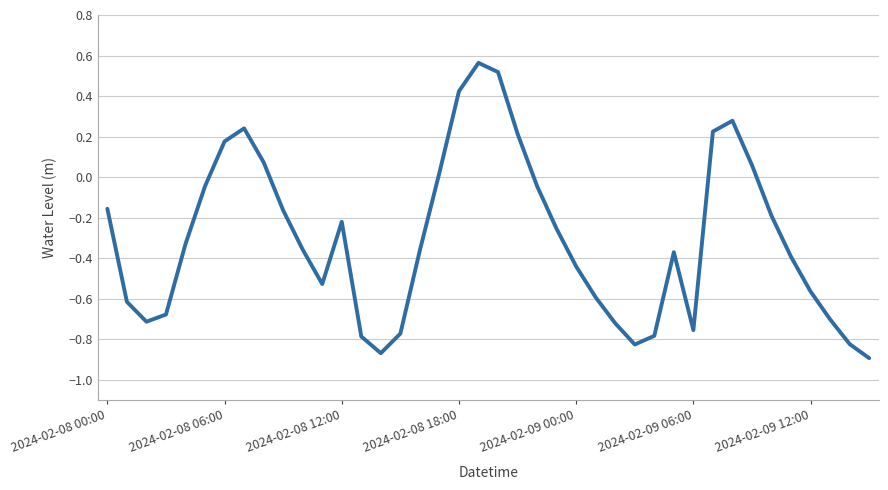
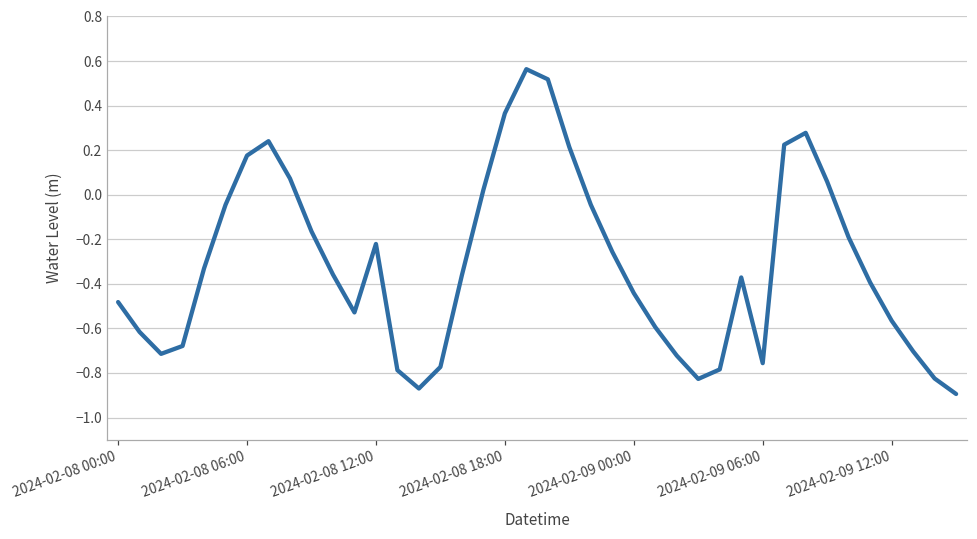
  {
-   "2024-02-08 00:00": -0.16,
+   "2024-02-08 00:00": -0.48,
    "2024-02-08 06:00": 0.18,
    "2024-02-08 12:00": -0.22,
-   "2024-02-08 18:00": 0.42,
+   "2024-02-08 18:00": 0.37,
    "2024-02-09 00:00": -0.44,
    "2024-02-09 06:00": -0.76,
    "2024-02-09 12:00": -0.57
  }
